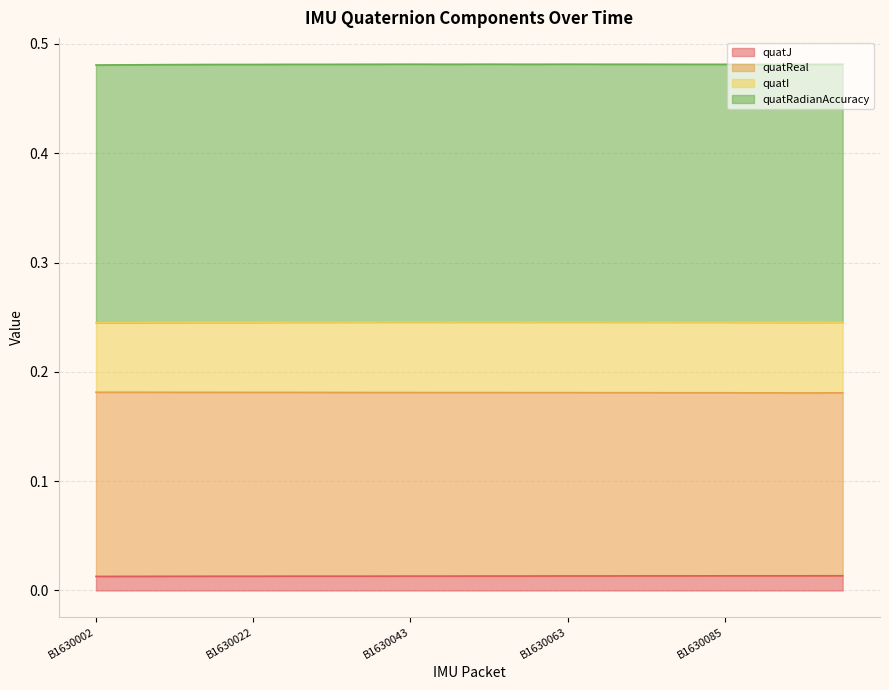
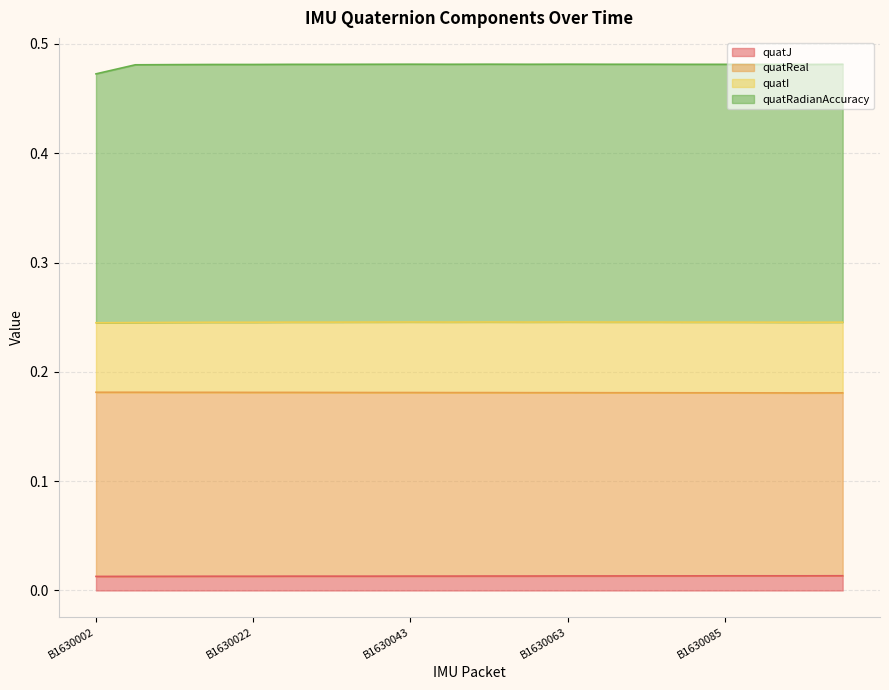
  {
    "quatRadianAccuracy": {
-     "B1630002": 0.236,
+     "B1630002": 0.228,
      "B1630022": 0.236,
      "B1630043": 0.236,
      "B1630063": 0.236,
      "B1630085": 0.236
    }
  }
